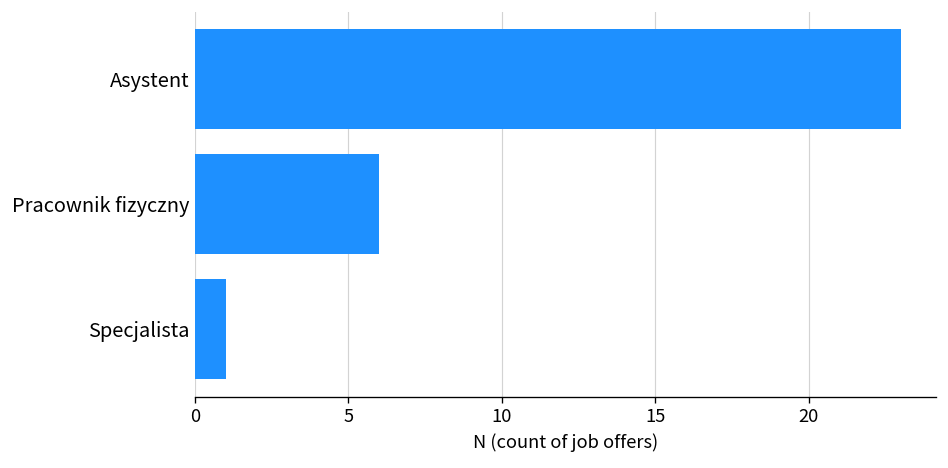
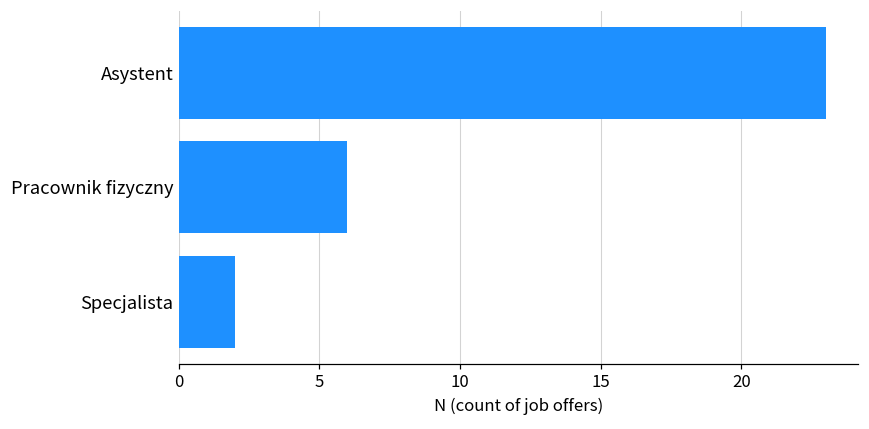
  {
    "Asystent": 23,
    "Pracownik fizyczny": 6,
-   "Specjalista": 1
+   "Specjalista": 2
  }
